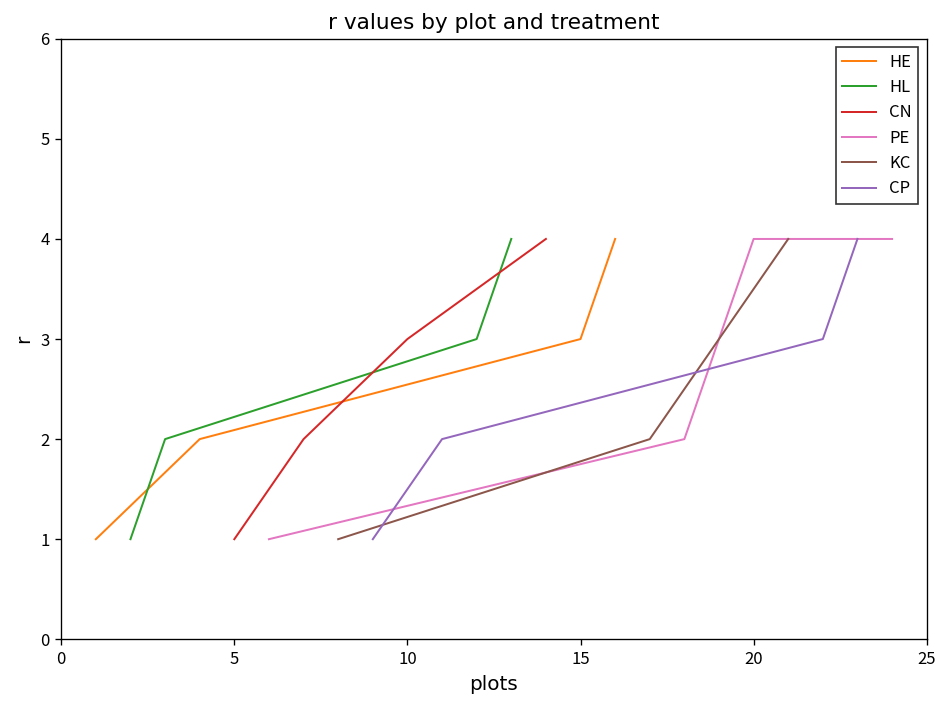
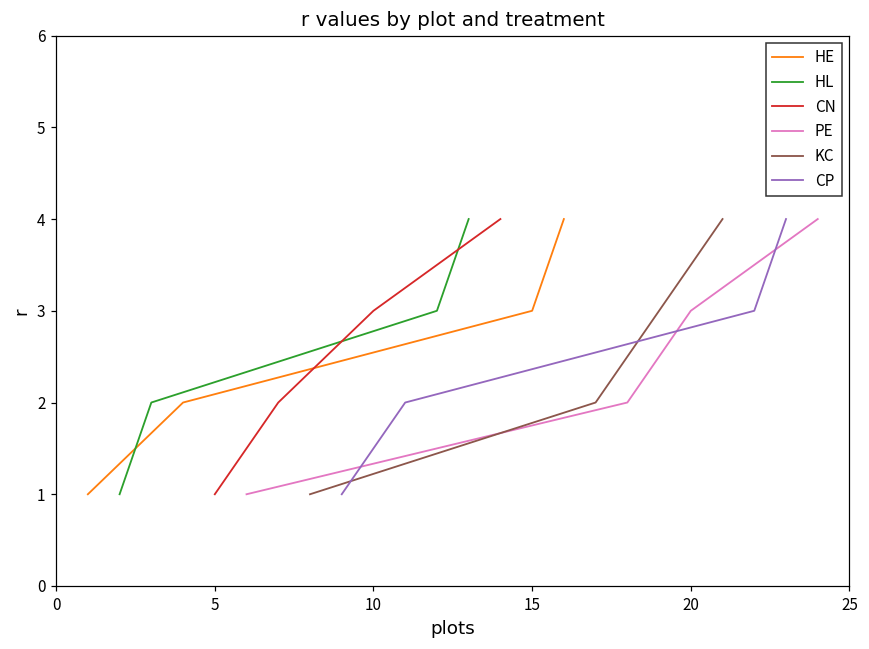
  {
    "HE": {
      "15": 3
    },
    "CN": {
      "5": 1,
      "10": 3
    },
    "PE": {
-     "20": 4
+     "20": 3
    }
  }
